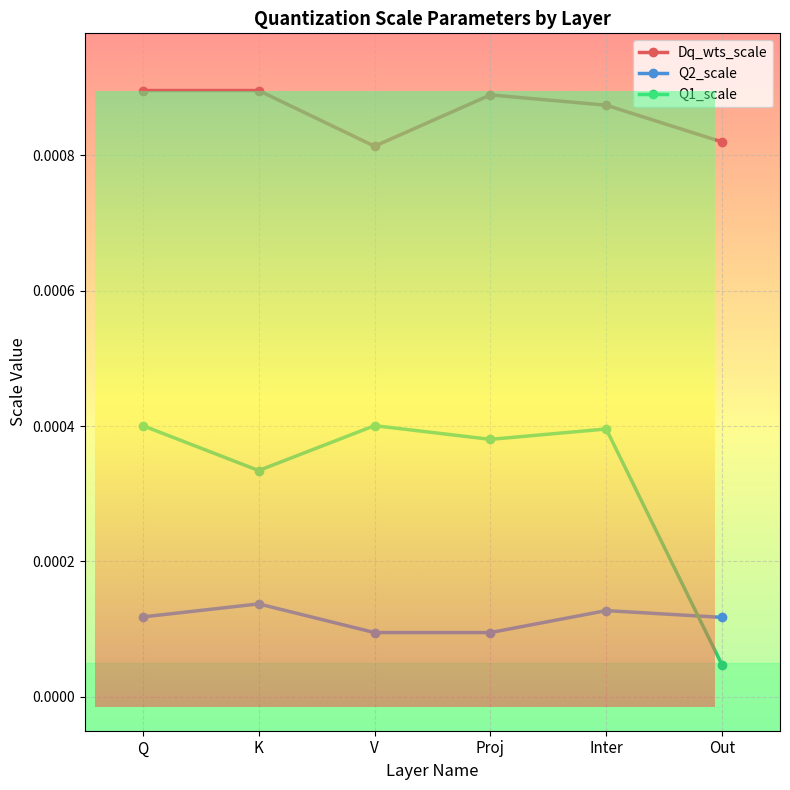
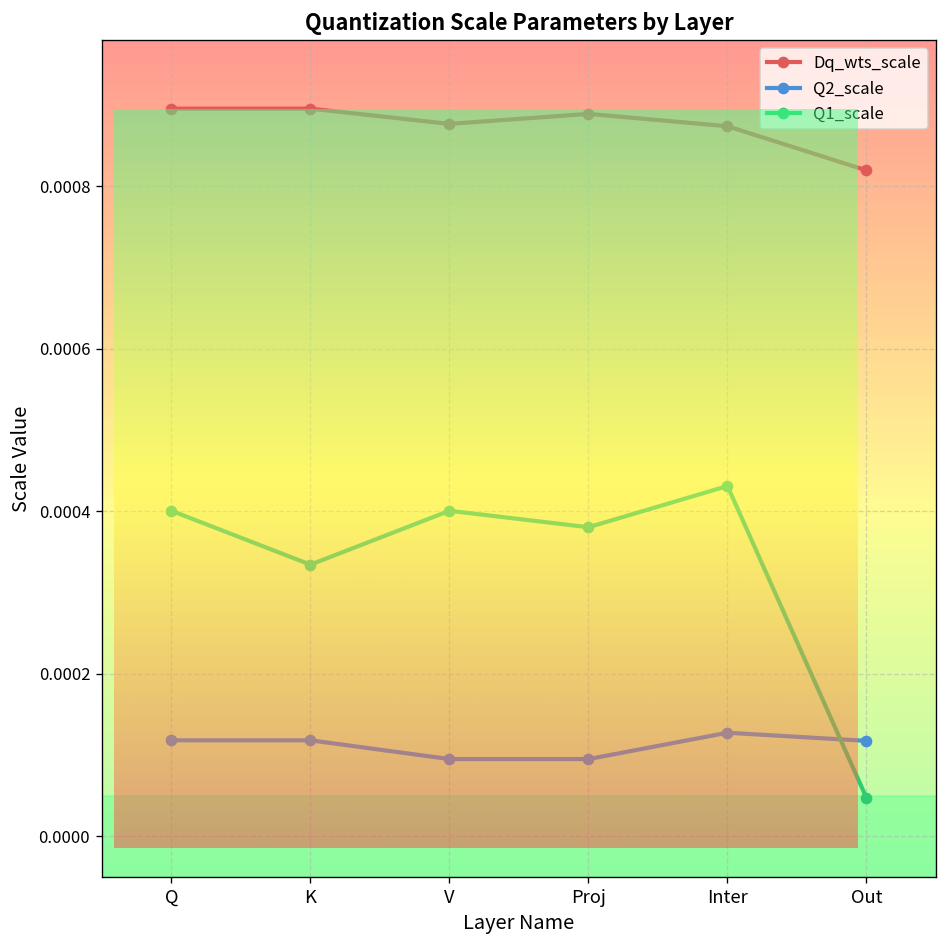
  {
    "Quantization Scale Parameters by Layer": {
      "Dq_wts_scale": {
        "Q": 0.00090,
        "K": 0.00090,
-       "V": 0.00081,
+       "V": 0.00088,
        "Proj": 0.00089,
        "Inter": 0.00087,
        "Out": 0.00082
      },
      "Q2_scale": {
        "Q": 0.00012,
-       "K": 0.00014,
+       "K": 0.00012,
        "V": 0.00009,
        "Proj": 0.00009,
        "Inter": 0.00013,
        "Out": 0.00012
      },
      "Q1_scale": {
        "Q": 0.00040,
        "K": 0.00033,
        "V": 0.00040,
        "Proj": 0.00038,
-       "Inter": 0.00040,
+       "Inter": 0.00043,
        "Out": 0.00005
      }
    }
  }
